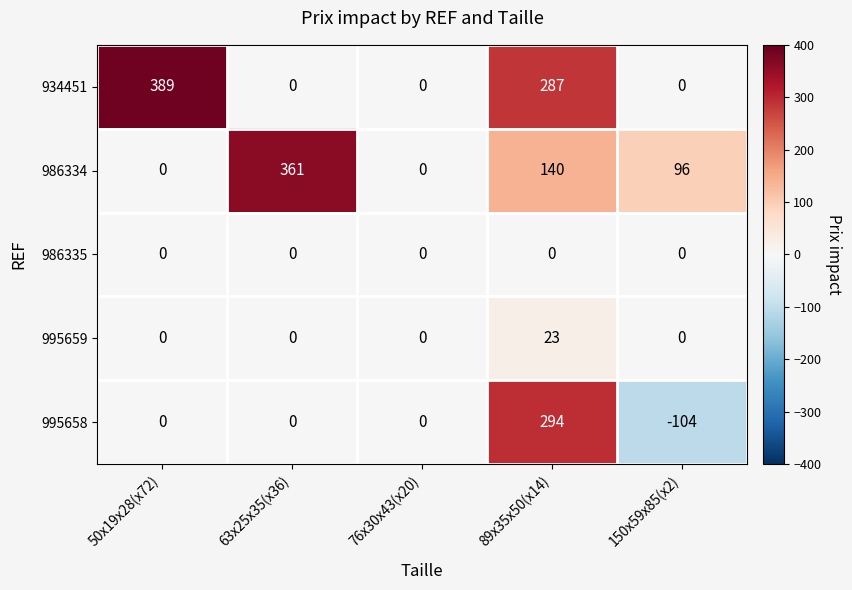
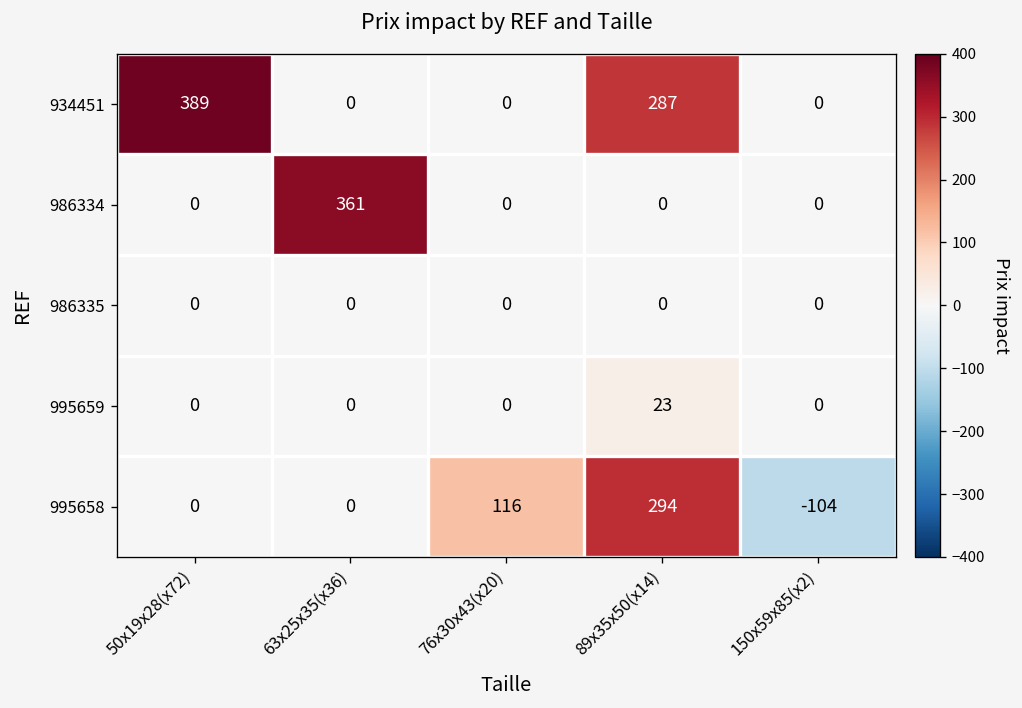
  {
    "934451": {
      "50x19x28(x72)": 389,
      "63x25x35(x36)": 0,
      "76x30x43(x20)": 0,
      "89x35x50(x14)": 287,
      "150x59x85(x2)": 0
    },
    "986334": {
      "50x19x28(x72)": 0,
      "63x25x35(x36)": 361,
      "76x30x43(x20)": 0,
-     "89x35x50(x14)": 140,
-     "150x59x85(x2)": 96
+     "89x35x50(x14)": 0,
+     "150x59x85(x2)": 0
    },
    "986335": {
      "50x19x28(x72)": 0,
      "63x25x35(x36)": 0,
      "76x30x43(x20)": 0,
      "89x35x50(x14)": 0,
      "150x59x85(x2)": 0
    },
    "995659": {
      "50x19x28(x72)": 0,
      "63x25x35(x36)": 0,
      "76x30x43(x20)": 0,
      "89x35x50(x14)": 23,
      "150x59x85(x2)": 0
    },
    "995658": {
      "50x19x28(x72)": 0,
      "63x25x35(x36)": 0,
-     "76x30x43(x20)": 0,
+     "76x30x43(x20)": 116,
      "89x35x50(x14)": 294,
      "150x59x85(x2)": -104
    }
  }
